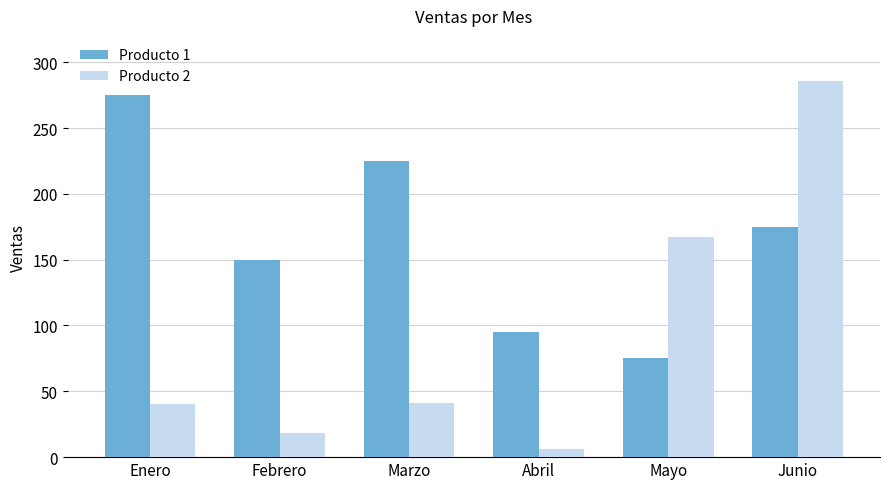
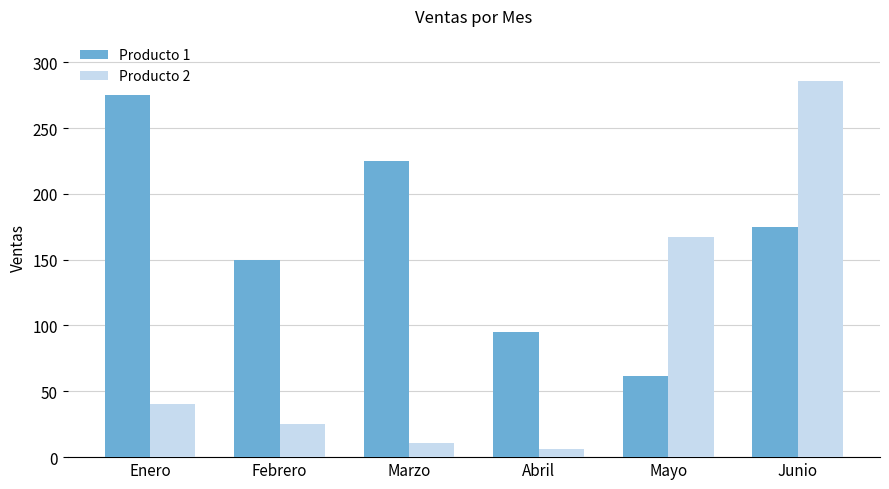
  {
    "Producto 1": {
      "Enero": 275,
      "Febrero": 150,
      "Marzo": 225,
      "Abril": 95,
-     "Mayo": 75,
+     "Mayo": 62,
      "Junio": 175
    },
    "Producto 2": {
      "Enero": 40,
-     "Febrero": 18,
-     "Marzo": 41,
+     "Febrero": 25,
+     "Marzo": 11,
      "Abril": 6,
      "Mayo": 167,
      "Junio": 286
    }
  }
